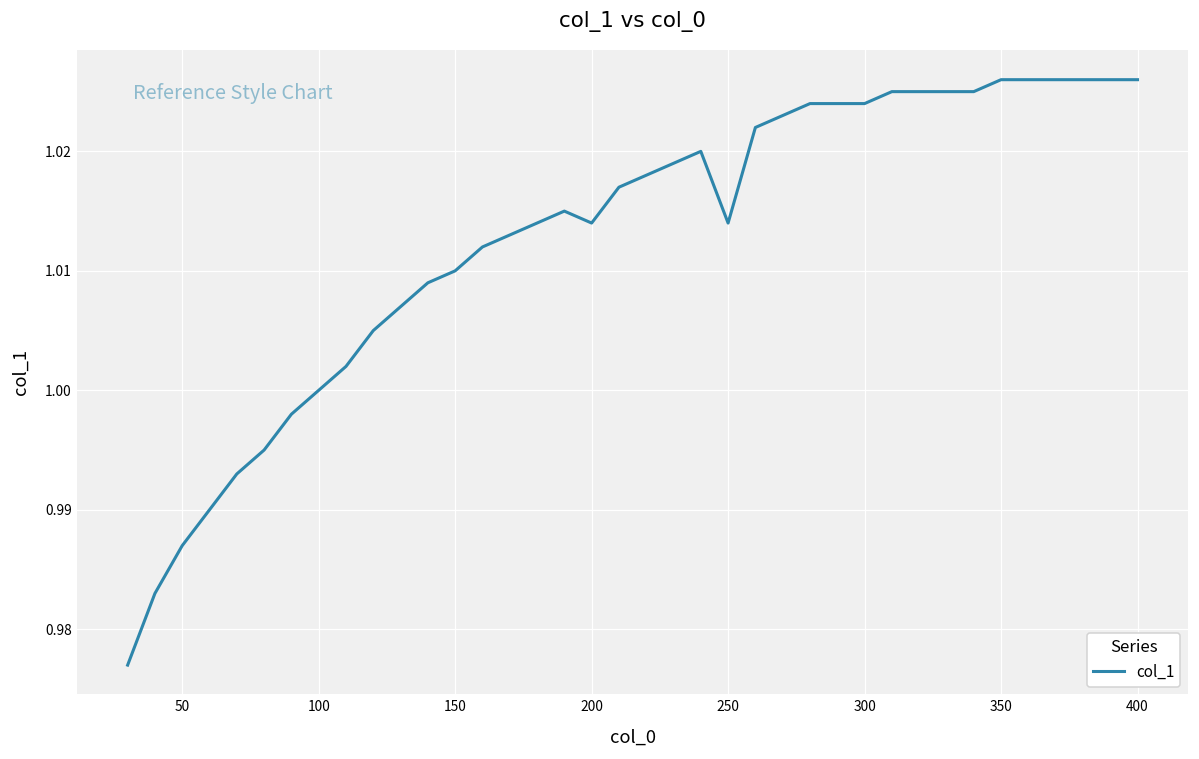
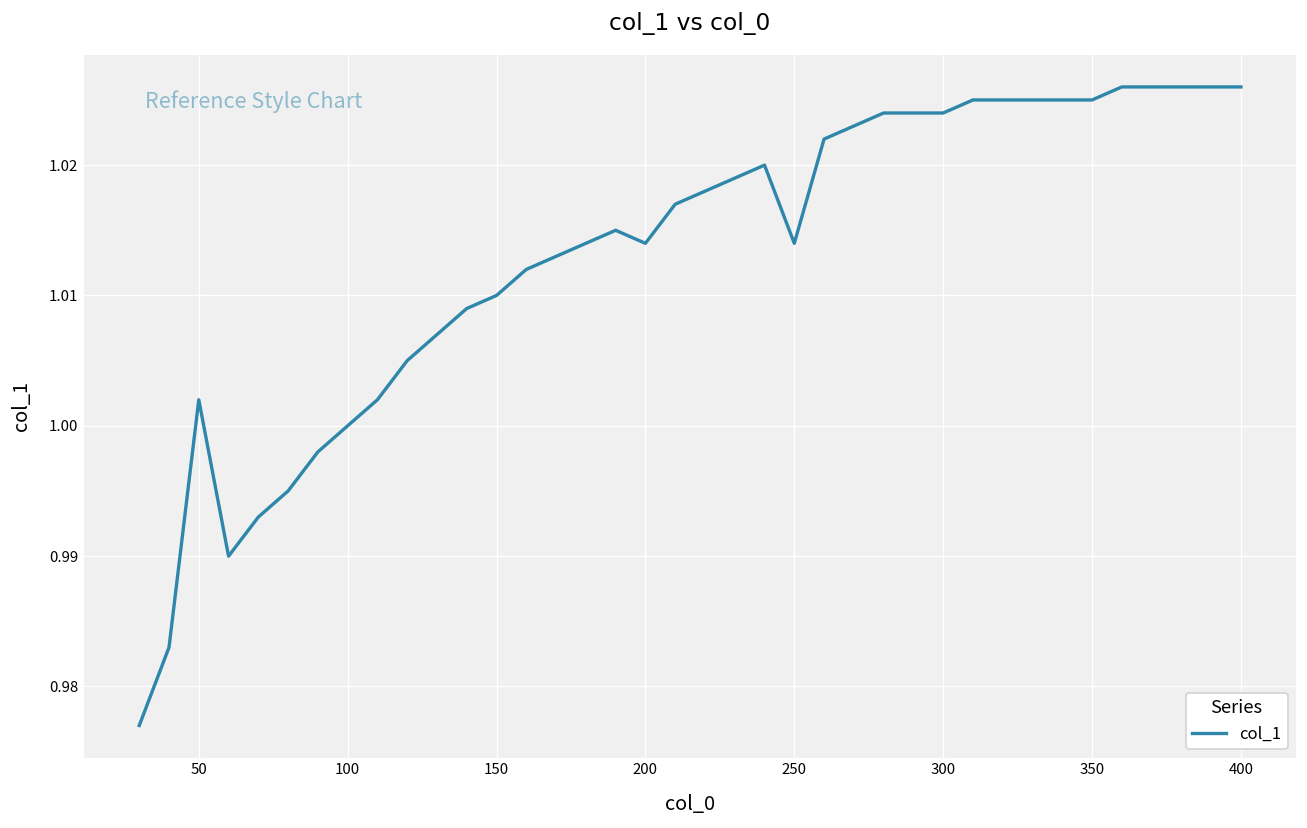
  {
-   "50": 0.987,
+   "50": 1.002,
    "100": 1.000,
    "150": 1.010,
    "200": 1.014,
    "250": 1.014,
    "300": 1.024,
-   "350": 1.026,
+   "350": 1.025,
    "400": 1.026
  }
